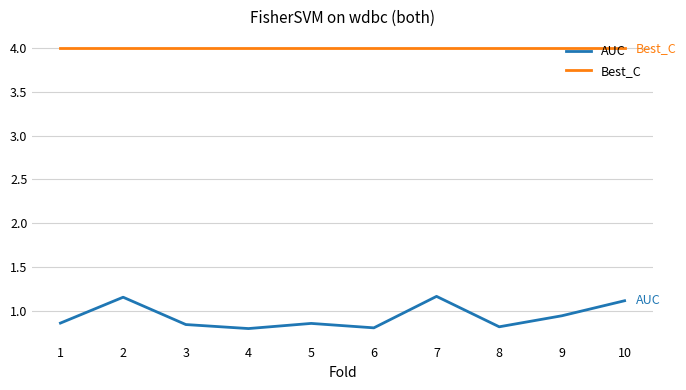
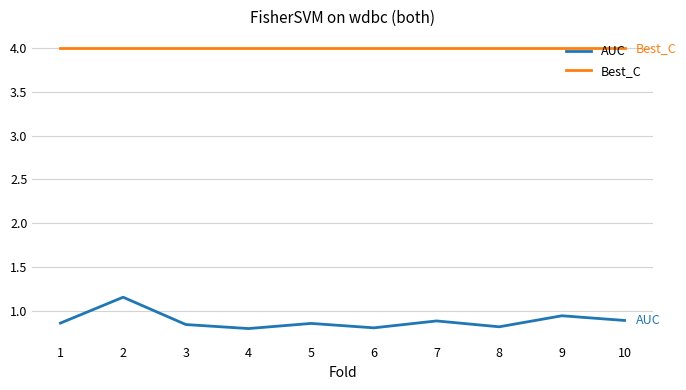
  {
    "AUC": {
      "1": 0.9,
      "2": 1.2,
      "3": 0.8,
      "4": 0.8,
      "5": 0.9,
      "6": 0.8,
-     "7": 1.2,
+     "7": 0.9,
      "8": 0.8,
      "9": 0.9,
-     "10": 1.1
+     "10": 0.9
    },
    "Best_C": {
      "1": 4.0,
      "2": 4.0,
      "3": 4.0,
      "4": 4.0,
      "5": 4.0,
      "6": 4.0,
      "7": 4.0,
      "8": 4.0,
      "9": 4.0,
      "10": 4.0
    }
  }
